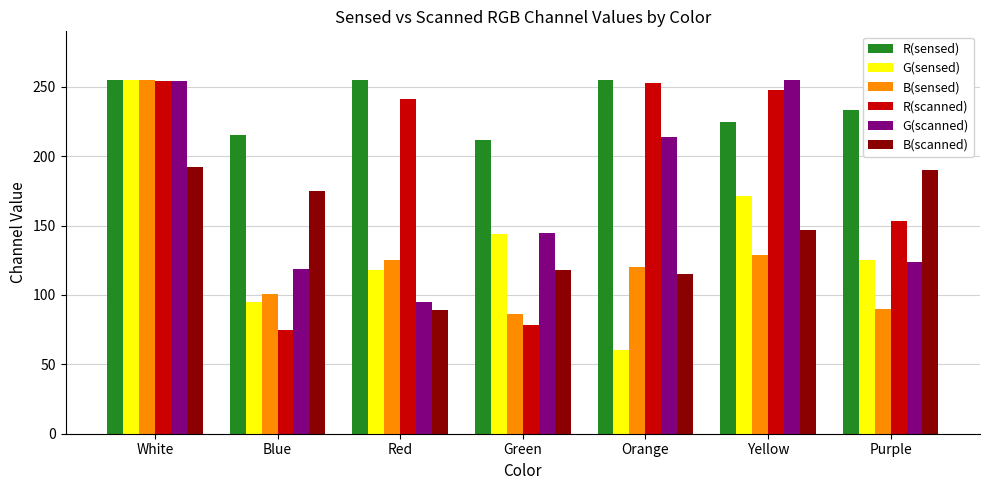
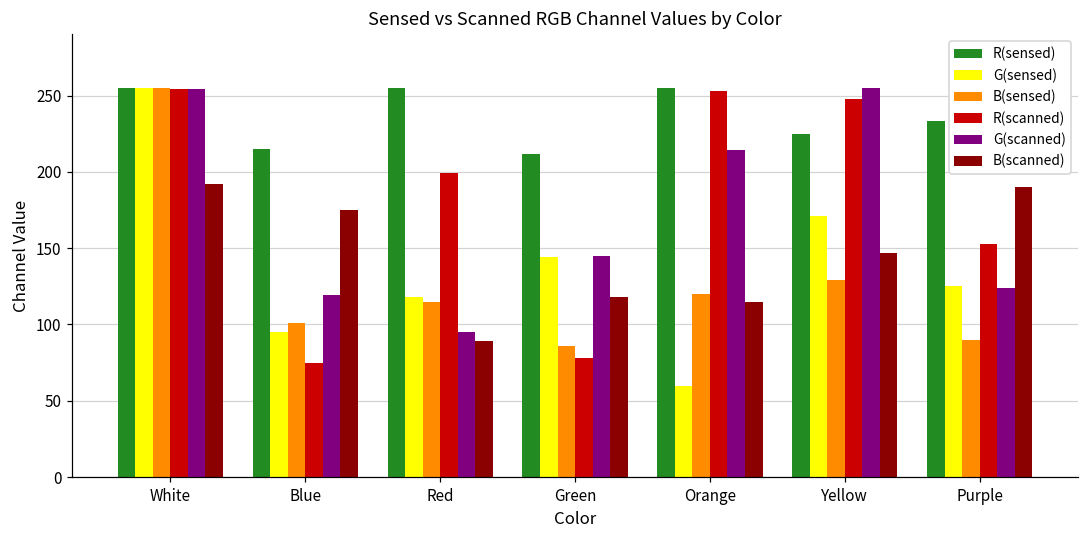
  {
    "R(sensed)": {
      "White": 255,
      "Blue": 215,
      "Red": 255,
      "Green": 212,
      "Orange": 255,
      "Yellow": 225,
      "Purple": 233
    },
    "G(sensed)": {
      "White": 255,
      "Blue": 95,
      "Red": 118,
      "Green": 144,
      "Orange": 60,
      "Yellow": 171,
      "Purple": 125
    },
    "B(sensed)": {
      "White": 255,
      "Blue": 101,
-     "Red": 125,
+     "Red": 115,
      "Green": 86,
      "Orange": 120,
      "Yellow": 129,
      "Purple": 90
    },
    "R(scanned)": {
      "White": 254,
      "Blue": 75,
-     "Red": 241,
+     "Red": 199,
      "Green": 78,
      "Orange": 253,
      "Yellow": 248,
      "Purple": 153
    },
    "G(scanned)": {
      "White": 254,
      "Blue": 119,
      "Red": 95,
      "Green": 145,
      "Orange": 214,
      "Yellow": 255,
      "Purple": 124
    },
    "B(scanned)": {
      "White": 192,
      "Blue": 175,
      "Red": 89,
      "Green": 118,
      "Orange": 115,
      "Yellow": 147,
      "Purple": 190
    }
  }
